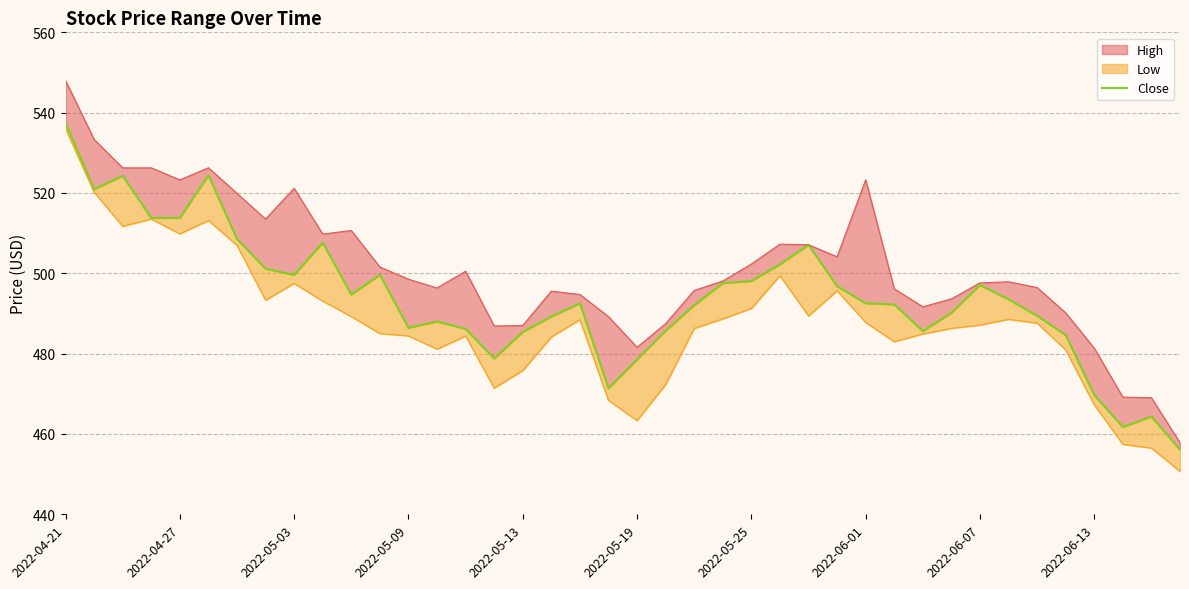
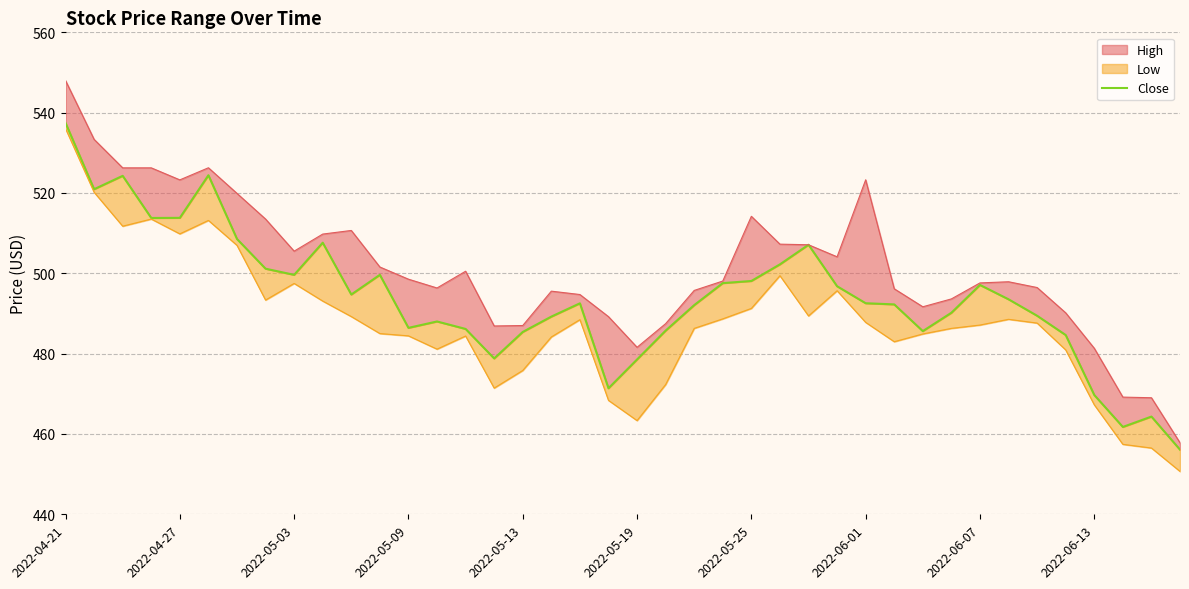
  {
    "High": {
      "2022-04-21": 548,
      "2022-04-27": 523,
-     "2022-05-03": 521,
+     "2022-05-03": 506,
      "2022-05-09": 499,
      "2022-05-13": 487,
      "2022-05-19": 482,
-     "2022-05-25": 502,
+     "2022-05-25": 514,
      "2022-06-01": 523,
      "2022-06-13": 481
    }
  }
